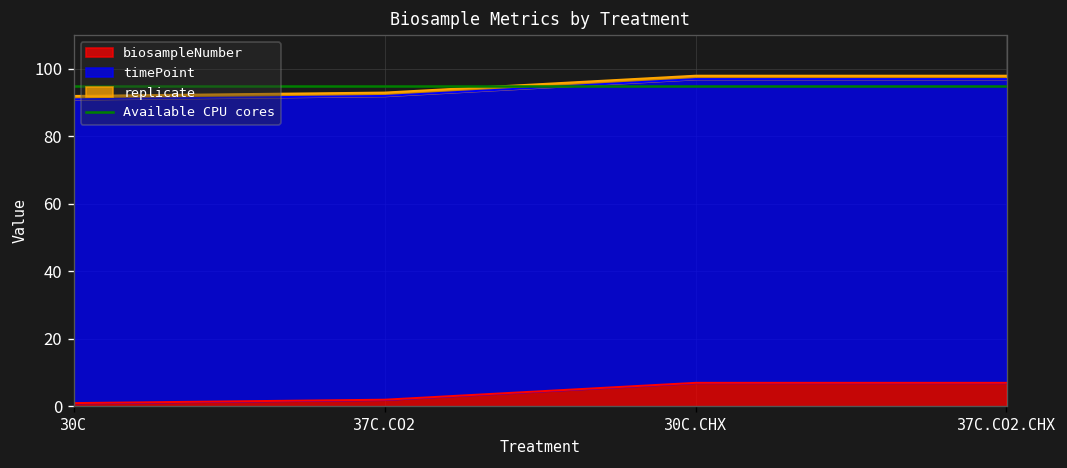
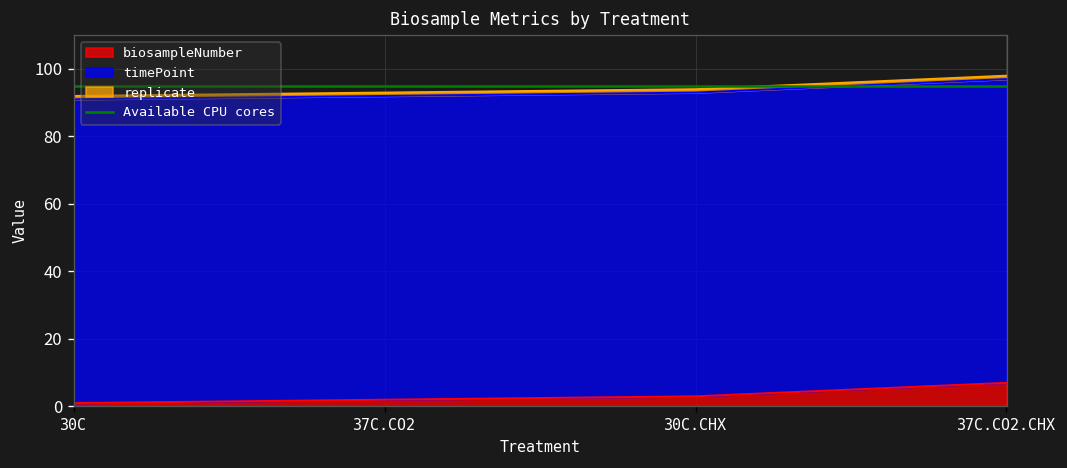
  {
    "biosampleNumber": {
      "30C": 1,
      "37C.CO2": 2,
-     "30C.CHX": 7,
+     "30C.CHX": 3,
      "37C.CO2.CHX": 7
    },
    "timePoint": {
      "30C": 90,
      "37C.CO2": 90,
      "30C.CHX": 90,
      "37C.CO2.CHX": 90
    },
    "replicate": {
      "30C": 1,
      "37C.CO2": 1,
      "30C.CHX": 1,
      "37C.CO2.CHX": 1
    }
  }
